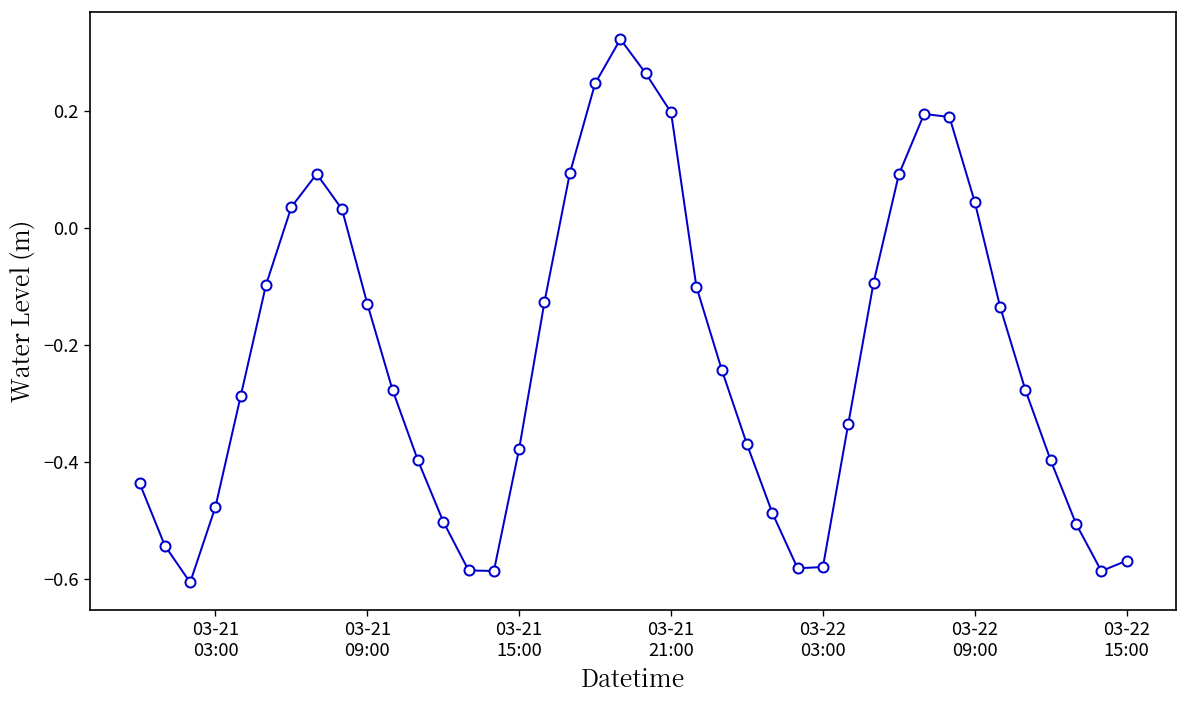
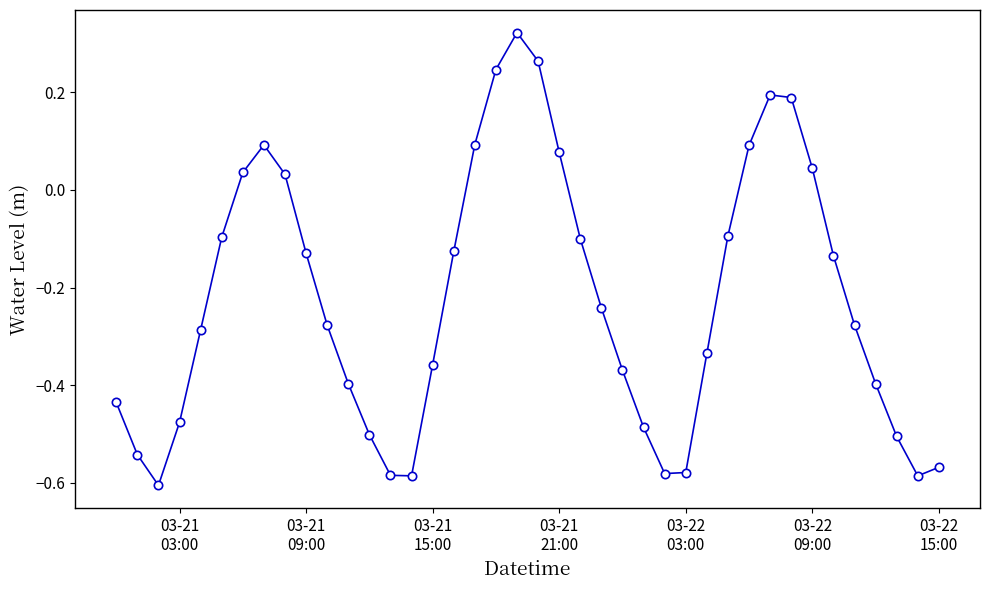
  {
    "03-21 03:00": -0.48,
    "03-21 09:00": -0.13,
-   "03-21 15:00": -0.38,
-   "03-21 21:00": 0.20,
+   "03-21 15:00": -0.36,
+   "03-21 21:00": 0.08,
    "03-22 03:00": -0.58,
    "03-22 09:00": 0.04,
    "03-22 15:00": -0.57
  }
